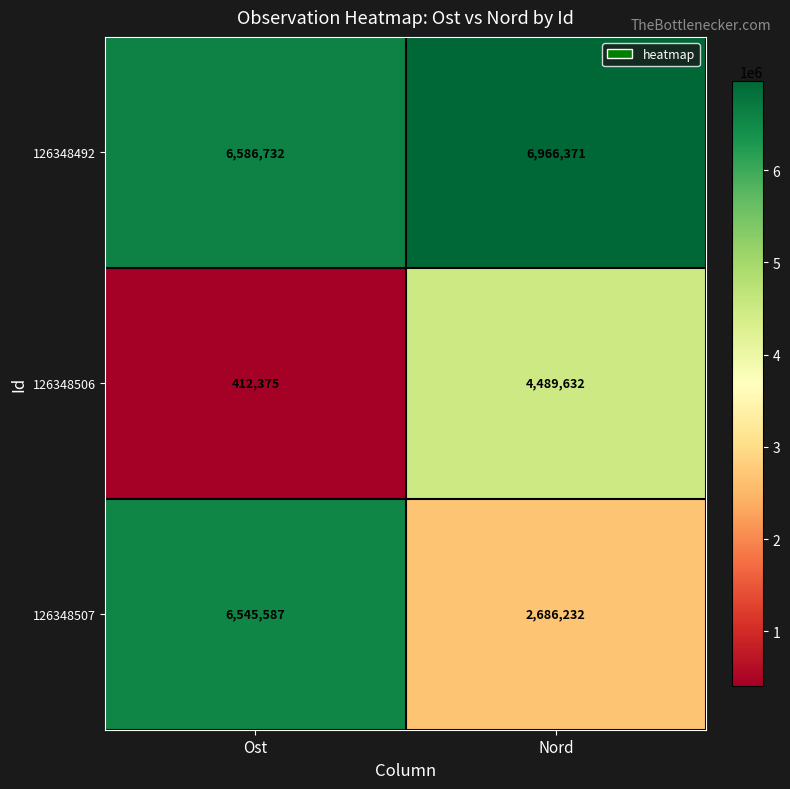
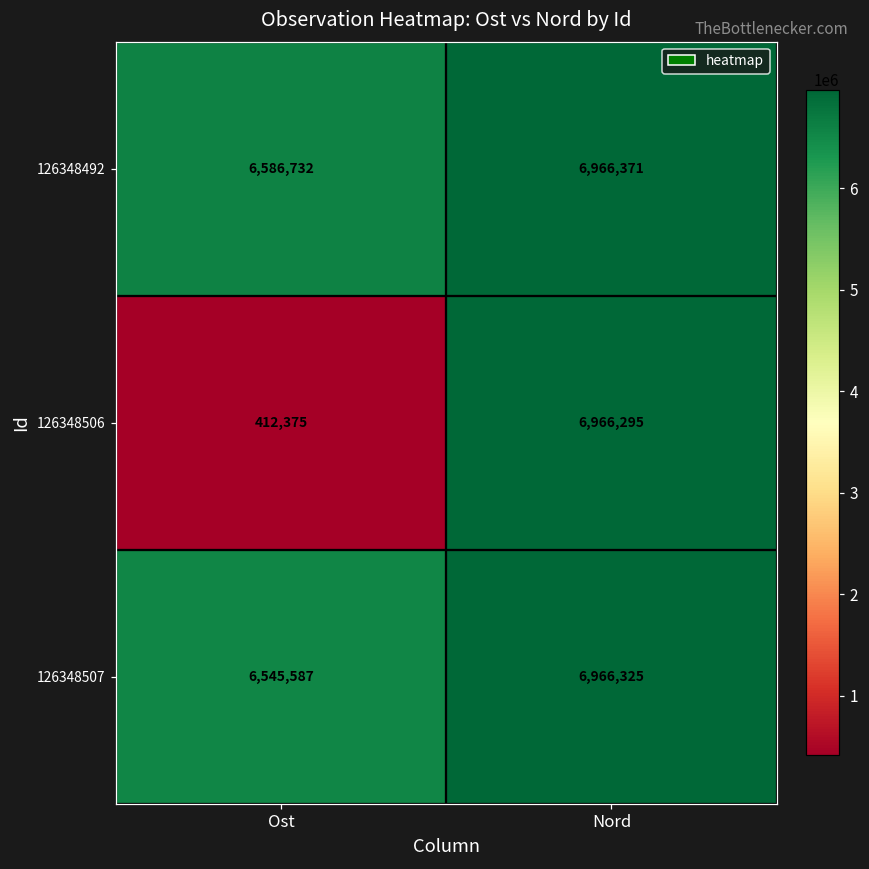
  {
    "126348492": {
      "Ost": "6,586,732",
      "Nord": "6,966,371"
    },
    "126348506": {
      "Ost": "412,375",
-     "Nord": "4,489,632"
+     "Nord": "6,966,295"
    },
    "126348507": {
      "Ost": "6,545,587",
-     "Nord": "2,686,232"
+     "Nord": "6,966,325"
    }
  }
